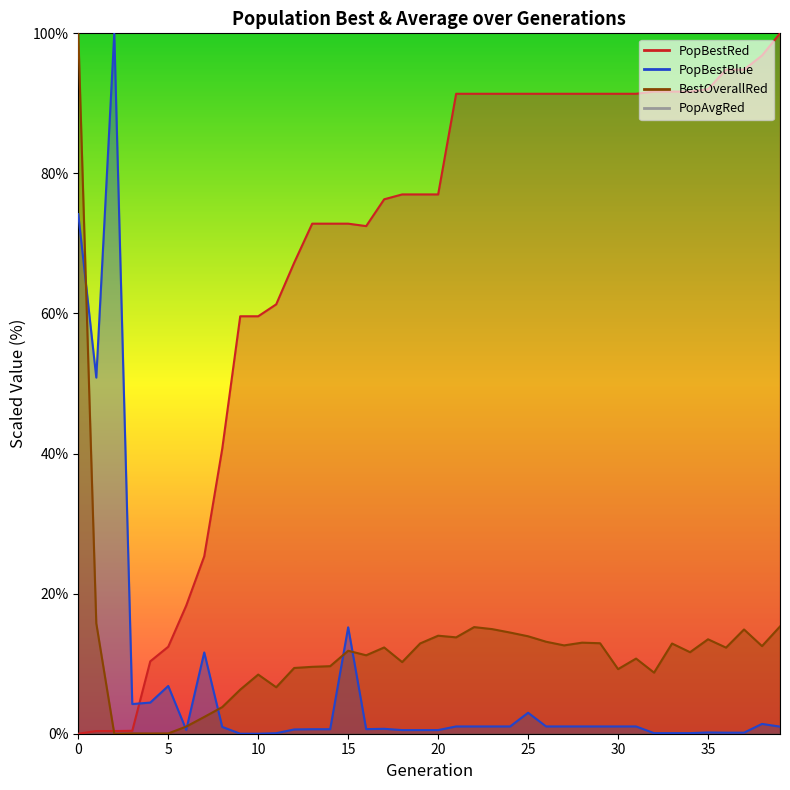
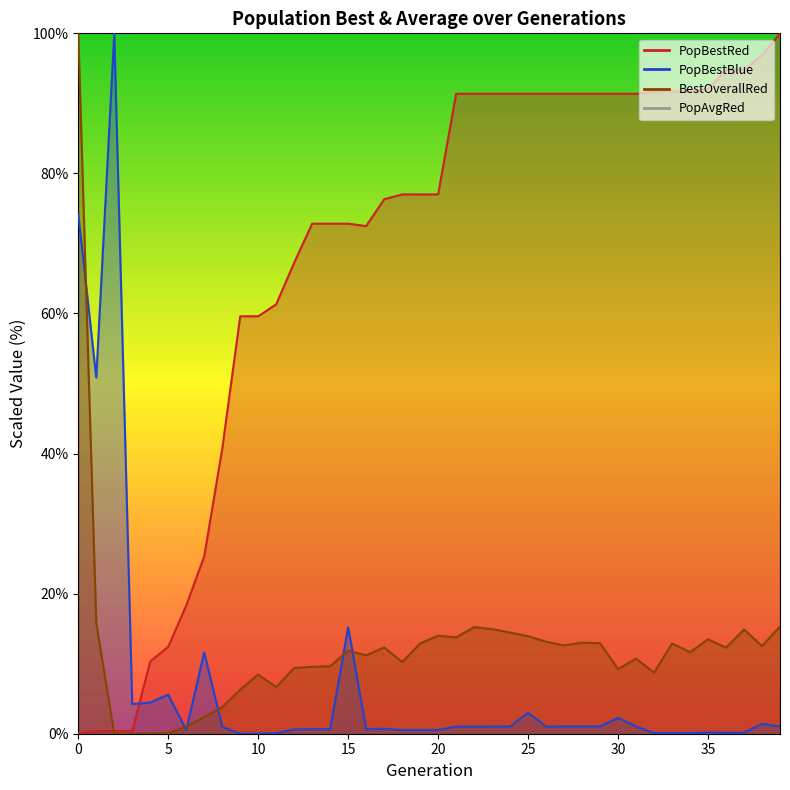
  {
    "PopBestBlue": {
      "0": "74%",
-     "5": "7%",
+     "5": "6%",
      "15": "15%",
      "20": "1%",
      "25": "3%",
-     "30": "1%"
+     "30": "2%"
    },
    "PopAvgRed": {
      "15": "0%",
      "20": "0%",
      "25": "0%",
      "30": "0%"
    }
  }
